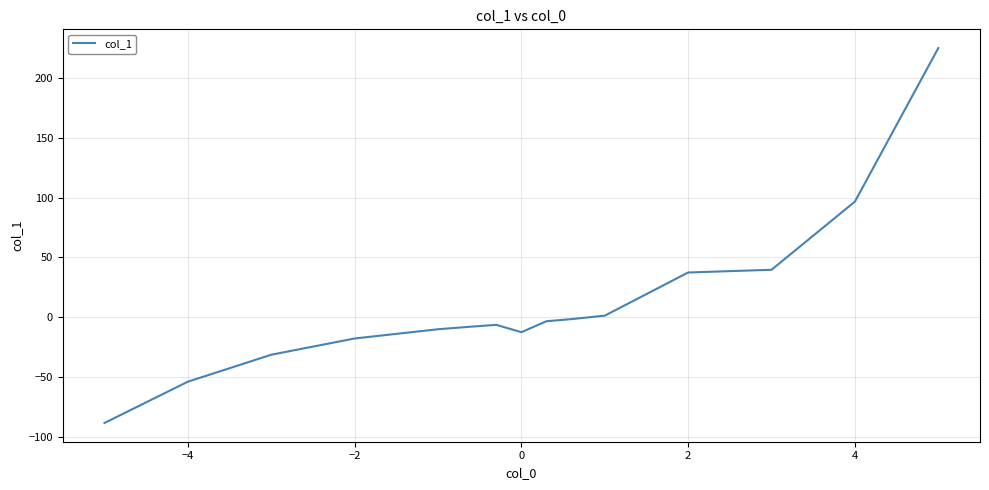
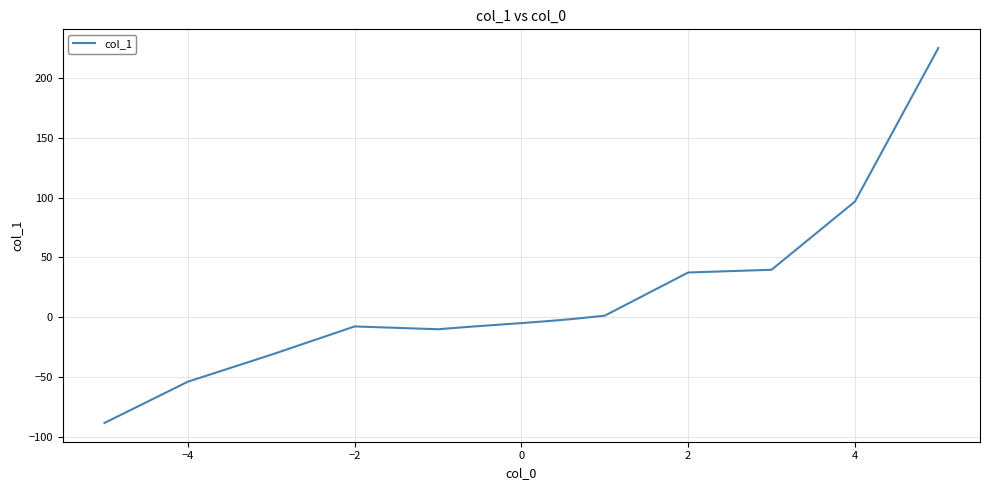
  {
    "−4": -54,
-   "−2": -18,
-   "0": -13,
+   "−2": -8,
+   "0": -5,
    "2": 37,
    "4": 97
  }
